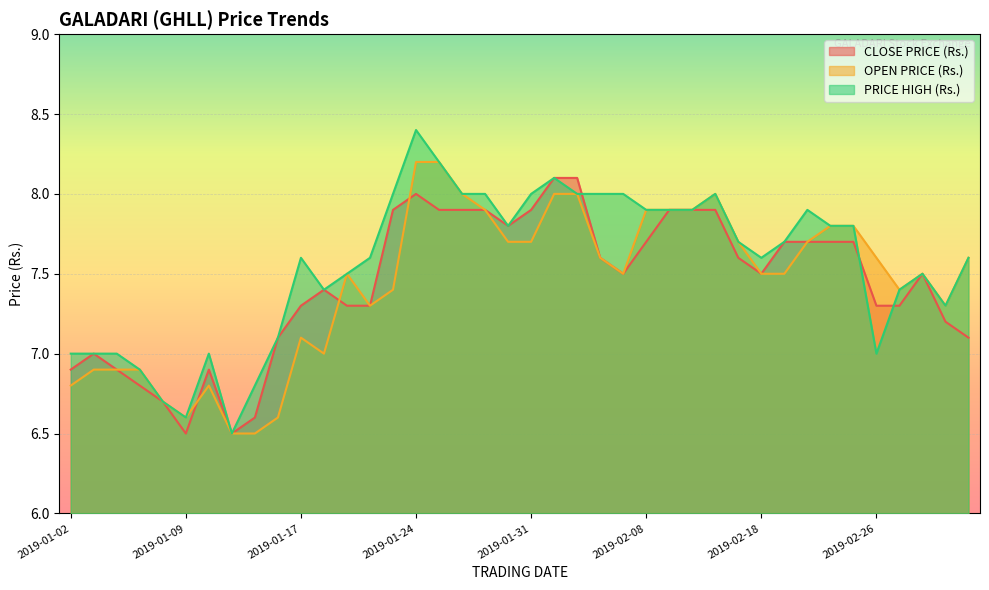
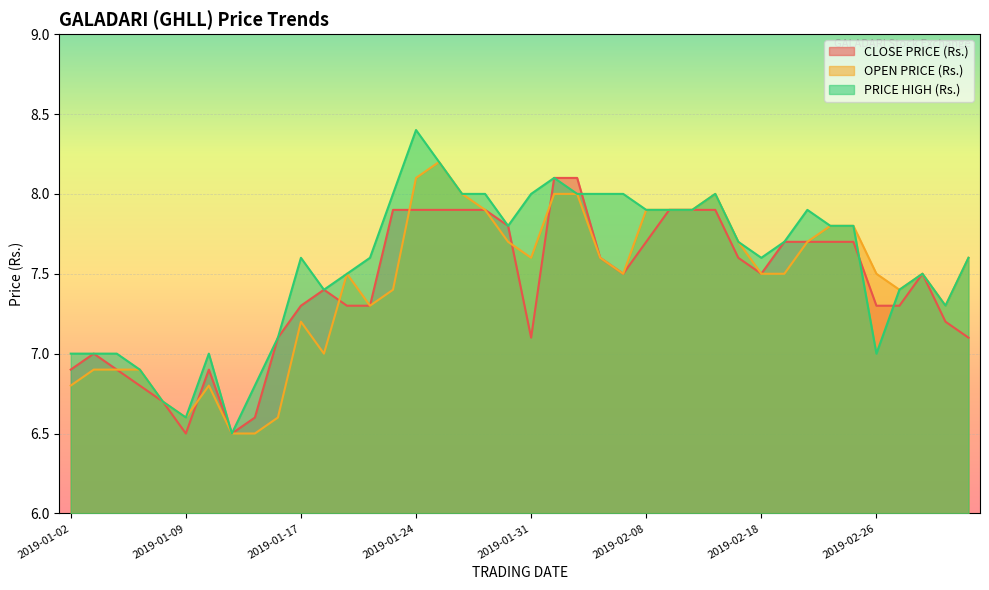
  {
    "CLOSE PRICE (Rs.)": {
      "2019-01-02": 6.9,
      "2019-01-09": 6.5,
      "2019-01-17": 7.3,
-     "2019-01-24": 8.0,
-     "2019-01-31": 7.9,
+     "2019-01-24": 7.9,
+     "2019-01-31": 7.1,
      "2019-02-08": 7.7,
      "2019-02-26": 7.3
    },
    "OPEN PRICE (Rs.)": {
      "2019-01-02": 6.8,
-     "2019-01-17": 7.1,
-     "2019-01-24": 8.2,
-     "2019-01-31": 7.7,
-     "2019-02-26": 7.6
+     "2019-01-17": 7.2,
+     "2019-01-24": 8.1,
+     "2019-01-31": 7.6,
+     "2019-02-26": 7.5
    },
    "PRICE HIGH (Rs.)": {
      "2019-01-02": 7.0,
      "2019-01-17": 7.6,
      "2019-01-24": 8.4,
      "2019-01-31": 8.0,
      "2019-02-18": 7.6,
      "2019-02-26": 7.0
    }
  }
